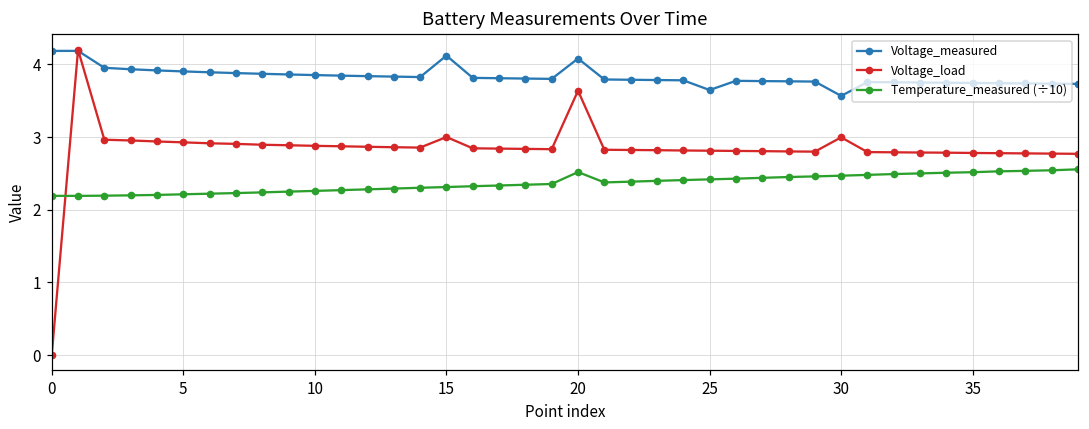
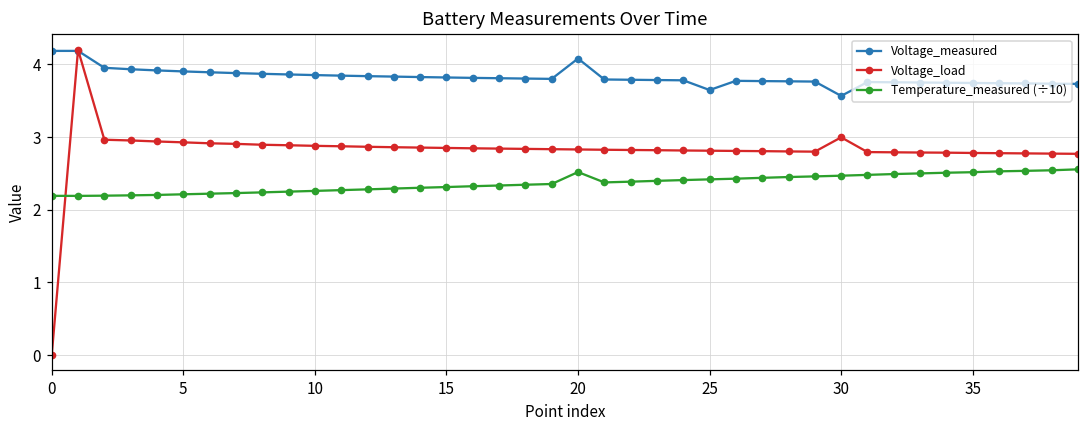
  {
    "Voltage_measured": {
      "0": 4.2,
      "5": 3.9,
      "10": 3.9,
-     "15": 4.1,
+     "15": 3.8,
      "20": 4.1,
      "25": 3.6,
      "30": 3.6
    },
    "Voltage_load": {
      "0": 0.0,
      "5": 2.9,
      "10": 2.9,
-     "15": 3.0,
-     "20": 3.6,
+     "15": 2.9,
+     "20": 2.8,
      "25": 2.8,
      "30": 3.0,
      "35": 2.8
    },
    "Temperature_measured (÷10)": {
      "0": 2.2,
      "5": 2.2,
      "10": 2.3,
      "15": 2.3,
      "20": 2.5,
      "25": 2.4,
      "30": 2.5,
      "35": 2.5
    }
  }
